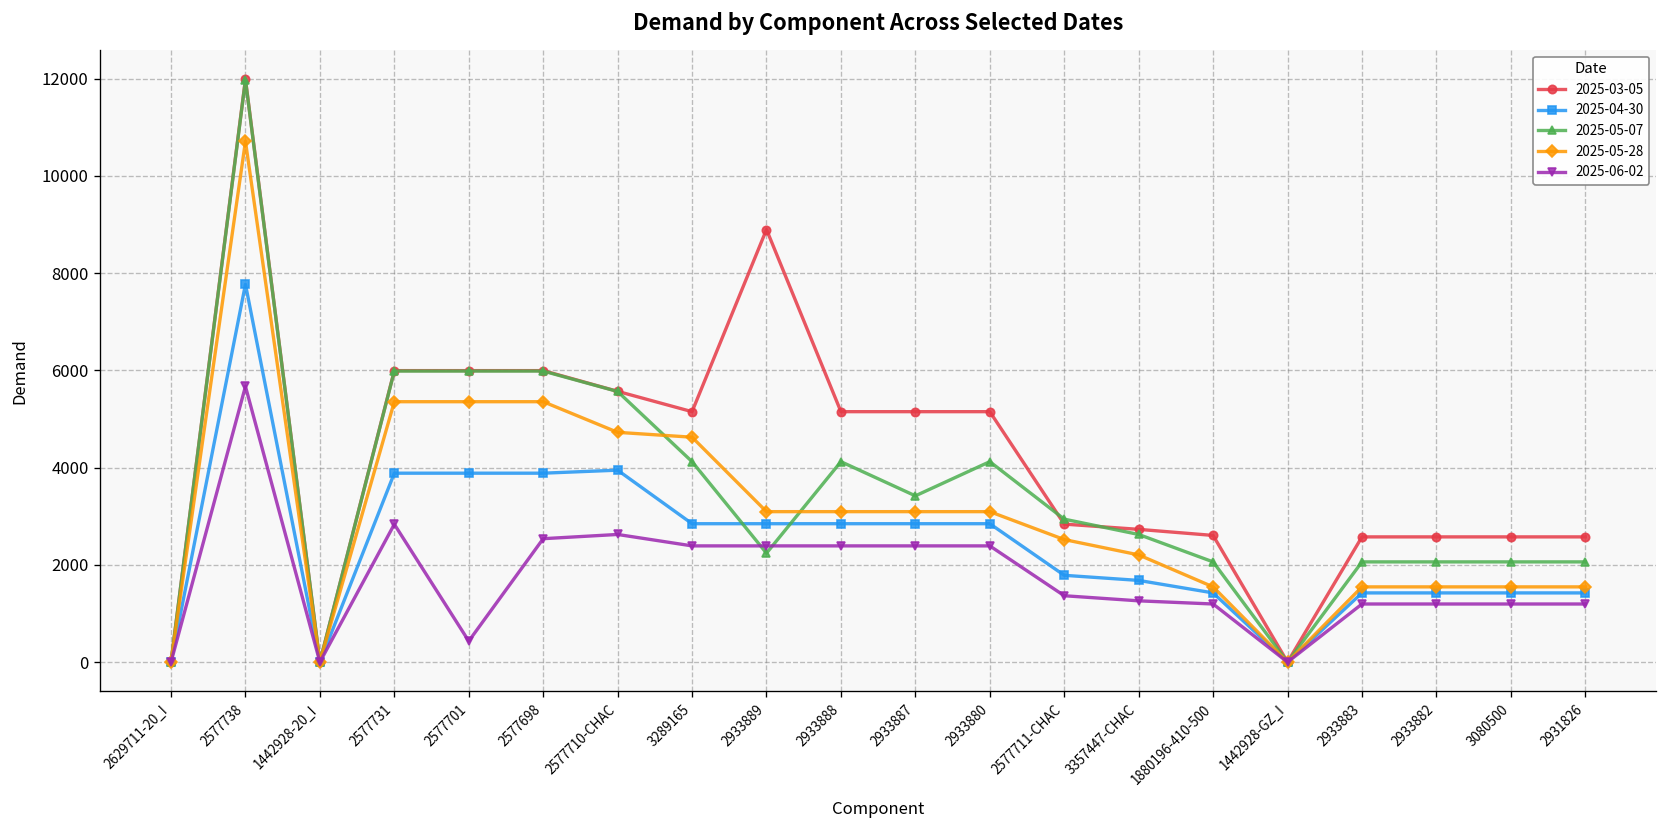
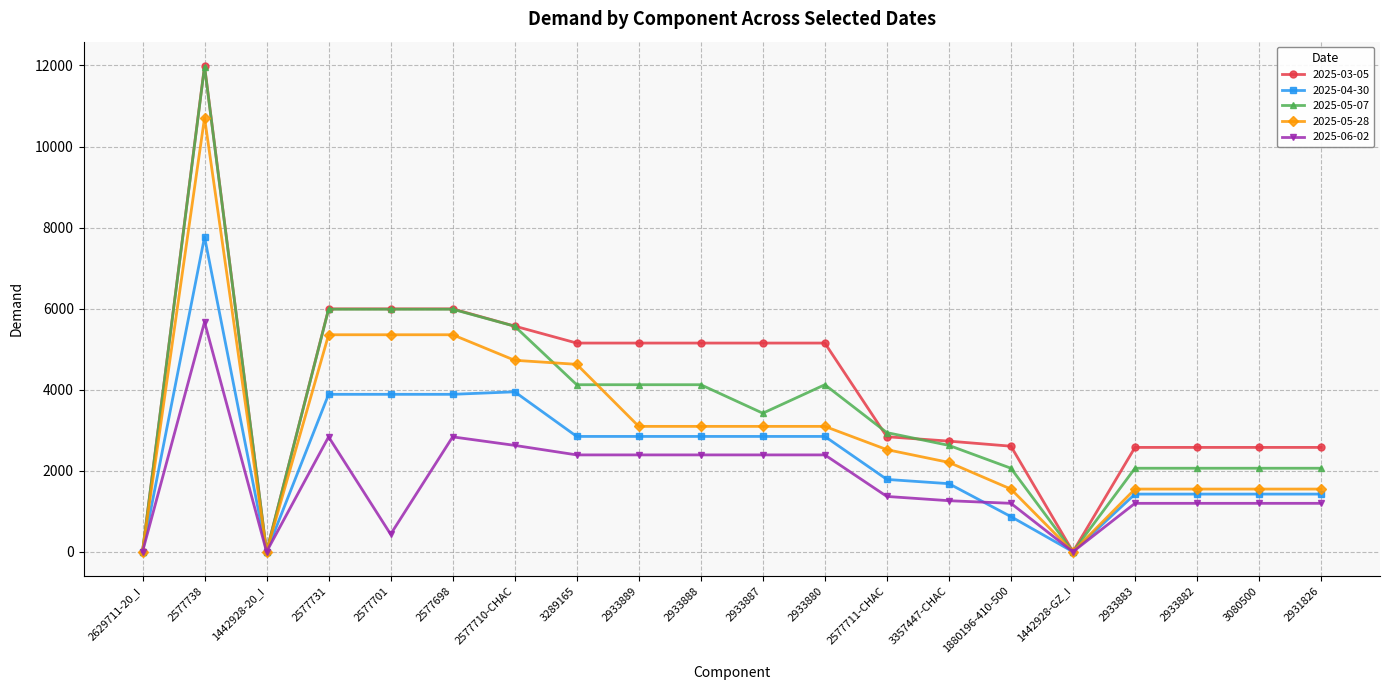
  {
    "2025-03-05": {
      "3289165": 5200,
-     "2933889": 8900,
+     "2933889": 5200,
      "2933888": 5200,
      "2933887": 5200,
      "2933880": 5200,
      "2577711-CHAC": 2800,
      "3357447-CHAC": 2700,
      "1880196-410-500": 2600,
      "2933883": 2600,
      "2933882": 2600,
      "3080500": 2600,
      "2931826": 2600
    },
    "2025-04-30": {
      "2577738": 7800,
      "2577731": 3900,
      "2577701": 3900,
      "2577698": 3900,
      "2577710-CHAC": 3900,
      "3289165": 2800,
      "2933889": 2800,
      "2933888": 2800,
      "2933887": 2800,
      "2933880": 2800,
      "2577711-CHAC": 1800,
      "3357447-CHAC": 1700,
-     "1880196-410-500": 1400,
+     "1880196-410-500": 900,
      "2933883": 1400,
      "2933882": 1400,
      "3080500": 1400,
      "2931826": 1400
    },
    "2025-05-07": {
      "3289165": 4100,
-     "2933889": 2200,
+     "2933889": 4100,
      "2933888": 4100,
      "2933887": 3400,
      "2933880": 4100,
      "2577711-CHAC": 2900,
      "3357447-CHAC": 2600,
      "1880196-410-500": 2100,
      "2933883": 2100,
      "2933882": 2100,
      "3080500": 2100,
      "2931826": 2100
    },
    "2025-05-28": {
      "2577738": 10700,
      "2577731": 5400,
      "2577701": 5400,
      "2577698": 5400,
      "2577710-CHAC": 4700,
      "3289165": 4600,
      "2933889": 3100,
      "2933888": 3100,
      "2933887": 3100,
      "2933880": 3100,
      "2577711-CHAC": 2500,
      "3357447-CHAC": 2200,
      "1880196-410-500": 1500,
      "2933883": 1500,
      "2933882": 1500,
      "3080500": 1500,
      "2931826": 1500
    },
    "2025-06-02": {
      "2577738": 5700,
      "2577731": 2800,
      "2577701": 400,
-     "2577698": 2500,
+     "2577698": 2800,
      "2577710-CHAC": 2600,
      "3289165": 2400,
      "2933889": 2400,
      "2933888": 2400,
      "2933887": 2400,
      "2933880": 2400,
      "2577711-CHAC": 1400,
      "3357447-CHAC": 1300,
      "1880196-410-500": 1200,
      "2933883": 1200,
      "2933882": 1200,
      "3080500": 1200,
      "2931826": 1200
    }
  }
